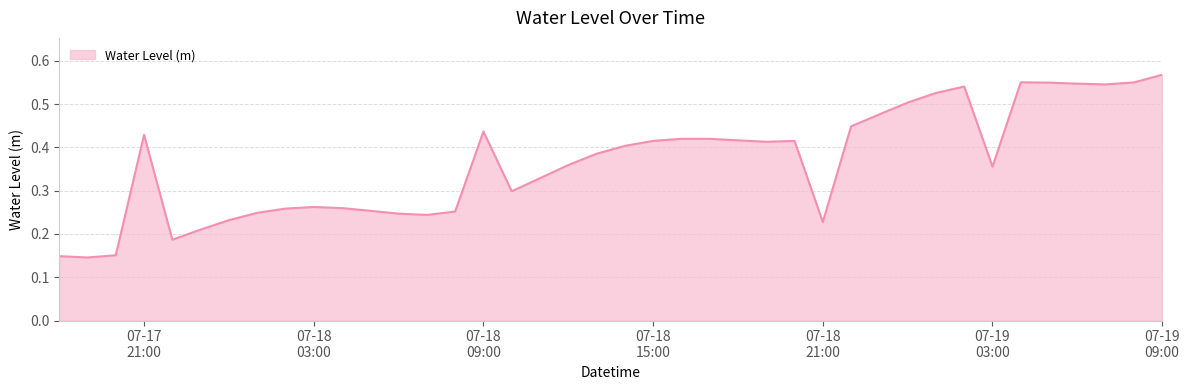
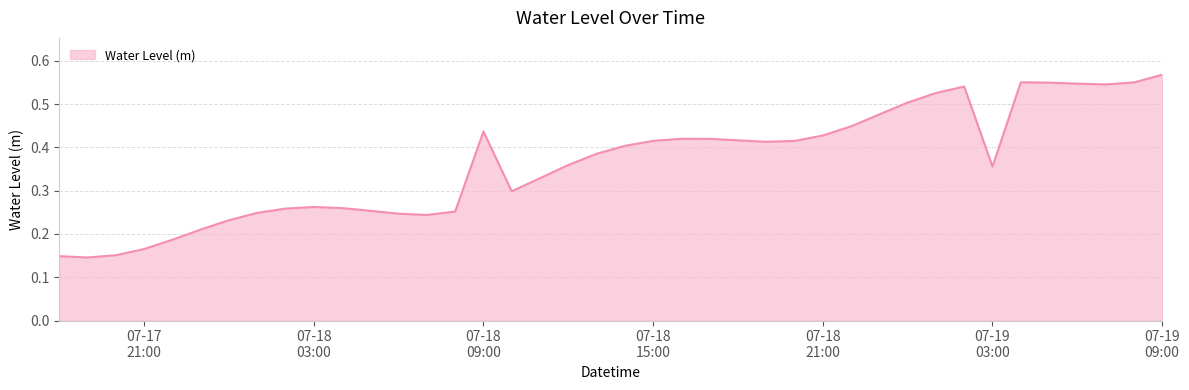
  {
-   "07-17 21:00": 0.43,
+   "07-17 21:00": 0.17,
    "07-18 03:00": 0.26,
    "07-18 09:00": 0.44,
    "07-18 15:00": 0.41,
-   "07-18 21:00": 0.23,
+   "07-18 21:00": 0.43,
    "07-19 03:00": 0.36,
    "07-19 09:00": 0.57
  }
